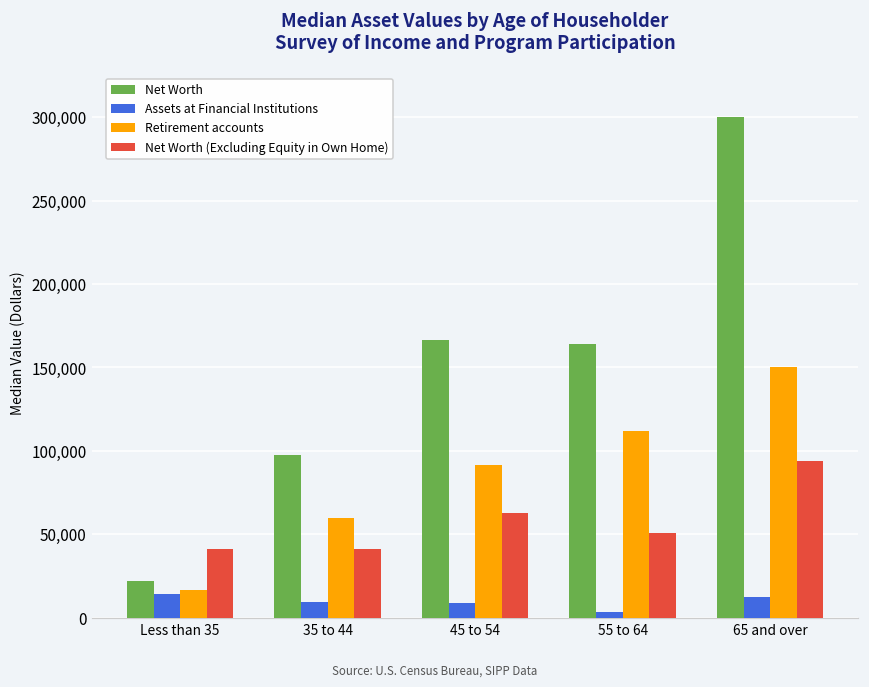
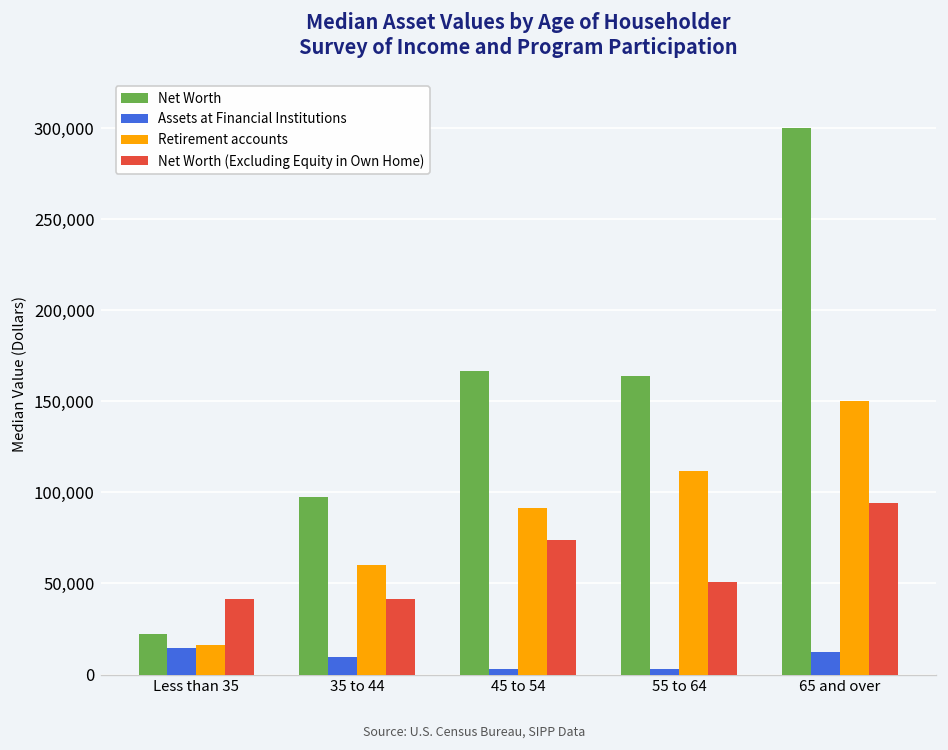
  {
    "Net Worth": {
      "Less than 35": "22,000",
      "35 to 44": "98,000",
      "45 to 54": "167,000",
      "55 to 64": "164,000",
      "65 and over": "300,000"
    },
    "Assets at Financial Institutions": {
      "Less than 35": "14,000",
      "35 to 44": "10,000",
-     "45 to 54": "9,000",
+     "45 to 54": "3,000",
      "55 to 64": "3,000",
      "65 and over": "13,000"
    },
    "Retirement accounts": {
      "Less than 35": "16,000",
      "35 to 44": "60,000",
      "45 to 54": "92,000",
      "55 to 64": "112,000",
      "65 and over": "150,000"
    },
    "Net Worth (Excluding Equity in Own Home)": {
      "Less than 35": "41,000",
      "35 to 44": "41,000",
-     "45 to 54": "63,000",
+     "45 to 54": "74,000",
      "55 to 64": "51,000",
      "65 and over": "94,000"
    }
  }
